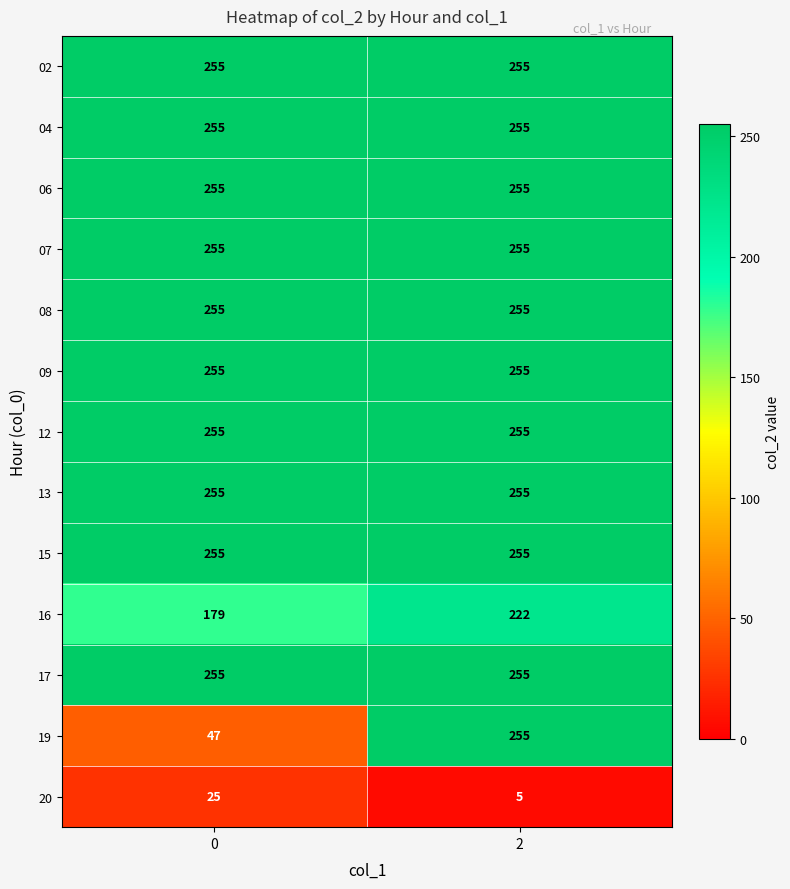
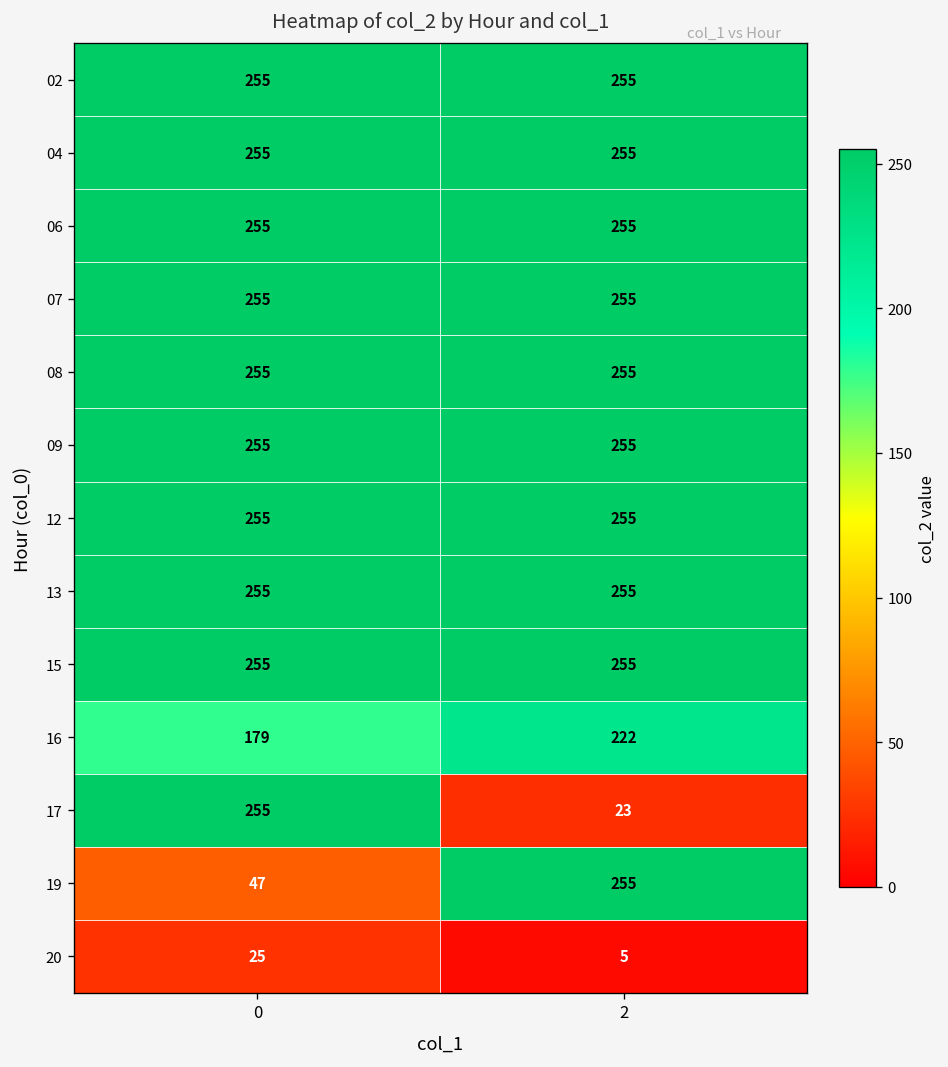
  {
    "02": {
      "0": 255,
      "2": 255
    },
    "04": {
      "0": 255,
      "2": 255
    },
    "06": {
      "0": 255,
      "2": 255
    },
    "07": {
      "0": 255,
      "2": 255
    },
    "08": {
      "0": 255,
      "2": 255
    },
    "09": {
      "0": 255,
      "2": 255
    },
    "12": {
      "0": 255,
      "2": 255
    },
    "13": {
      "0": 255,
      "2": 255
    },
    "15": {
      "0": 255,
      "2": 255
    },
    "16": {
      "0": 179,
      "2": 222
    },
    "17": {
      "0": 255,
-     "2": 255
+     "2": 23
    },
    "19": {
      "0": 47,
      "2": 255
    },
    "20": {
      "0": 25,
      "2": 5
    }
  }
